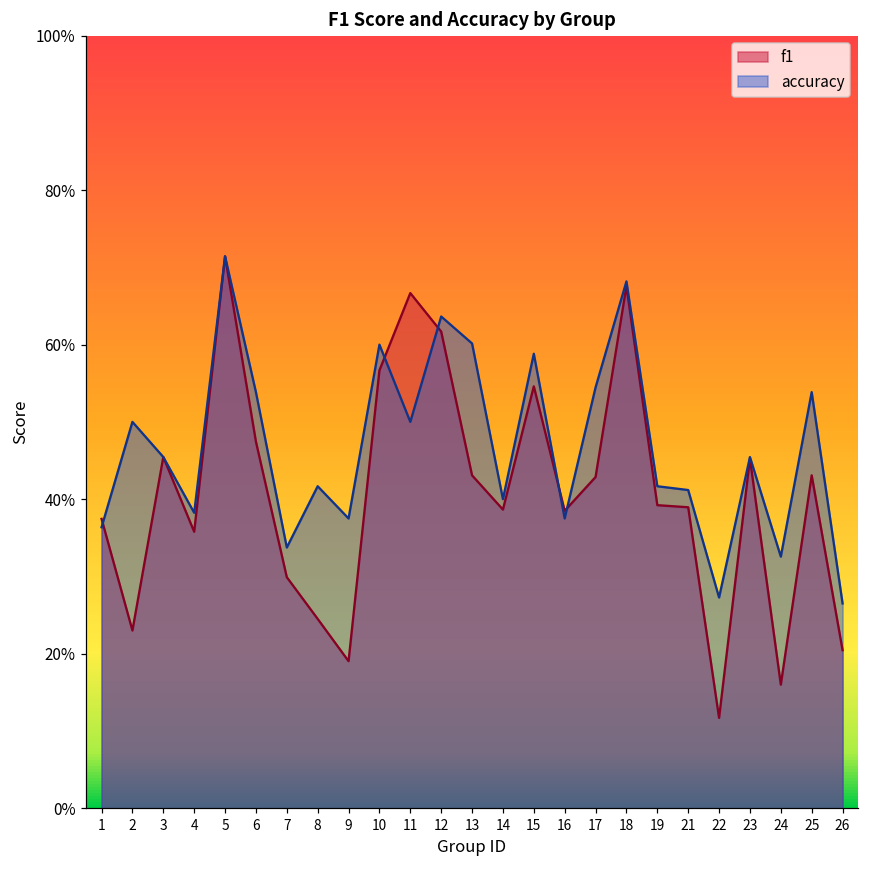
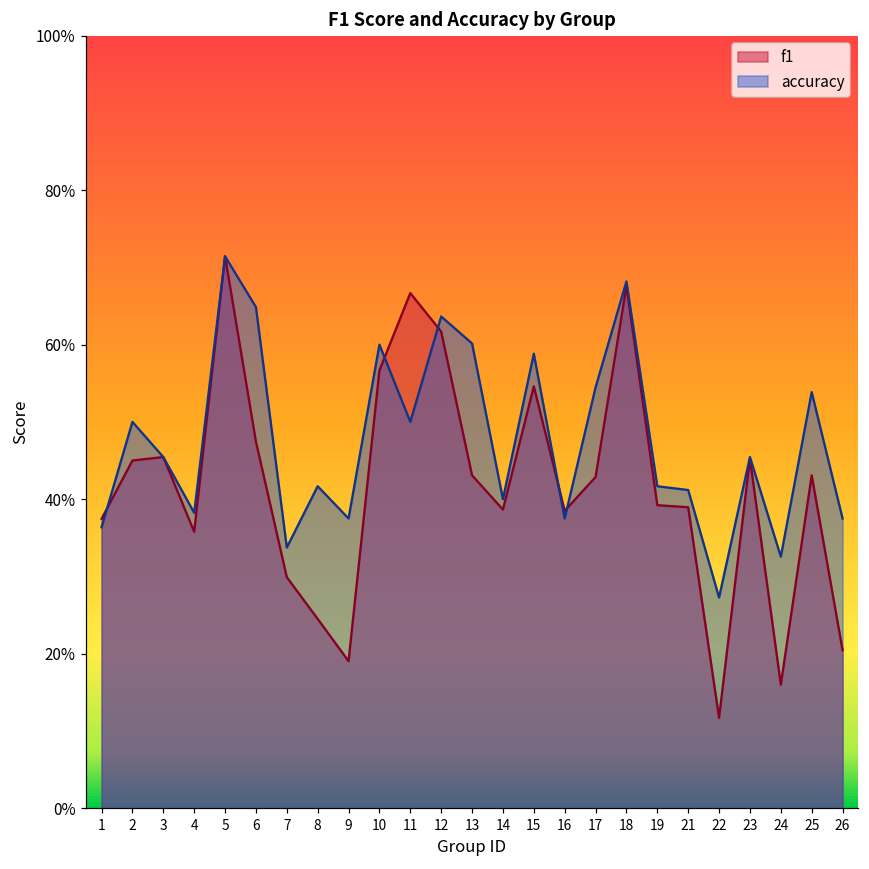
  {
    "f1": {
      "1": "37%",
-     "2": "23%",
+     "2": "45%",
      "4": "36%",
      "6": "47%",
      "7": "30%",
      "8": "25%",
      "9": "19%",
      "10": "57%",
      "11": "67%",
      "12": "62%",
      "13": "43%",
      "14": "39%",
      "15": "55%",
      "16": "38%",
      "17": "43%",
      "18": "68%",
      "19": "39%",
      "21": "39%",
      "22": "12%",
      "24": "16%",
      "25": "43%",
      "26": "20%"
    },
    "accuracy": {
      "1": "36%",
      "2": "50%",
      "4": "38%",
-     "6": "54%",
+     "6": "65%",
      "7": "34%",
      "8": "42%",
      "9": "38%",
      "10": "60%",
      "11": "50%",
      "12": "64%",
      "13": "60%",
      "14": "40%",
      "15": "59%",
      "16": "38%",
      "17": "54%",
      "18": "68%",
      "19": "42%",
      "21": "41%",
      "22": "27%",
      "24": "33%",
      "25": "54%",
-     "26": "27%"
+     "26": "38%"
    }
  }
